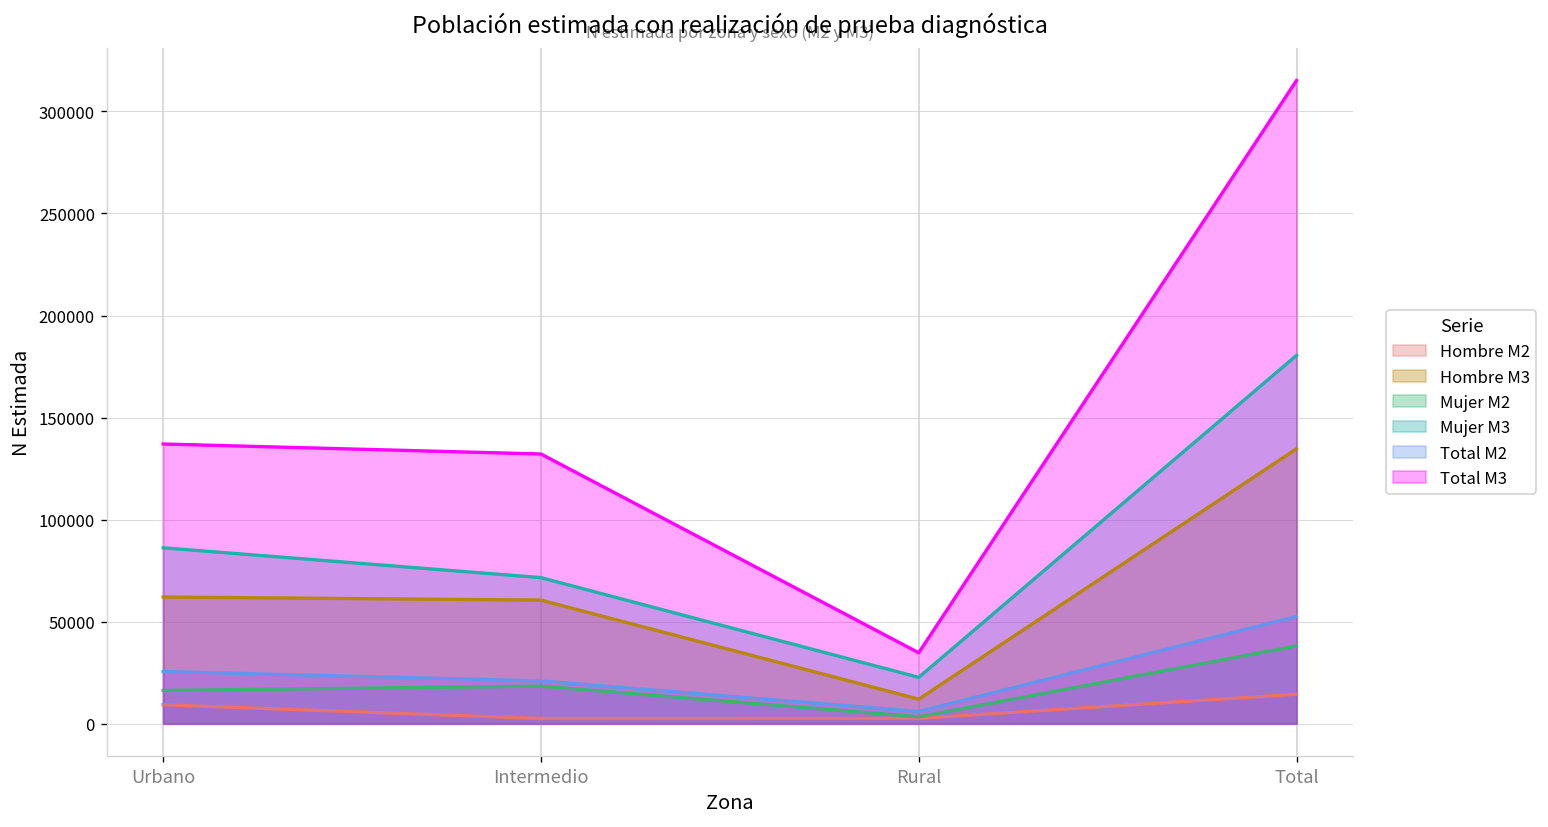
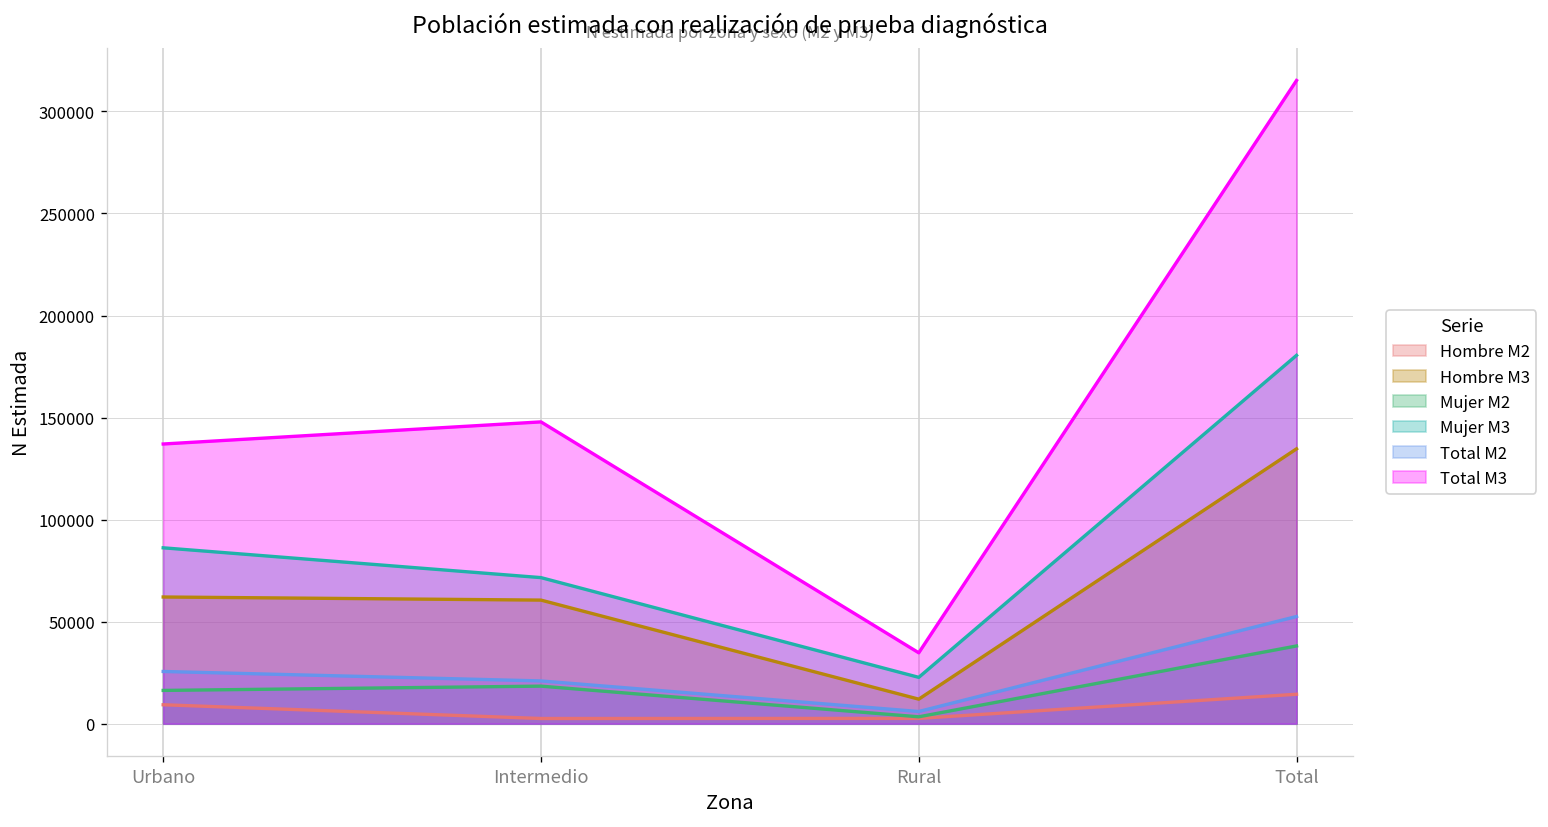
  {
    "Total M3": {
      "Urbano": 137000,
-     "Intermedio": 132000,
+     "Intermedio": 148000,
      "Rural": 35000,
      "Total": 315000
    }
  }
